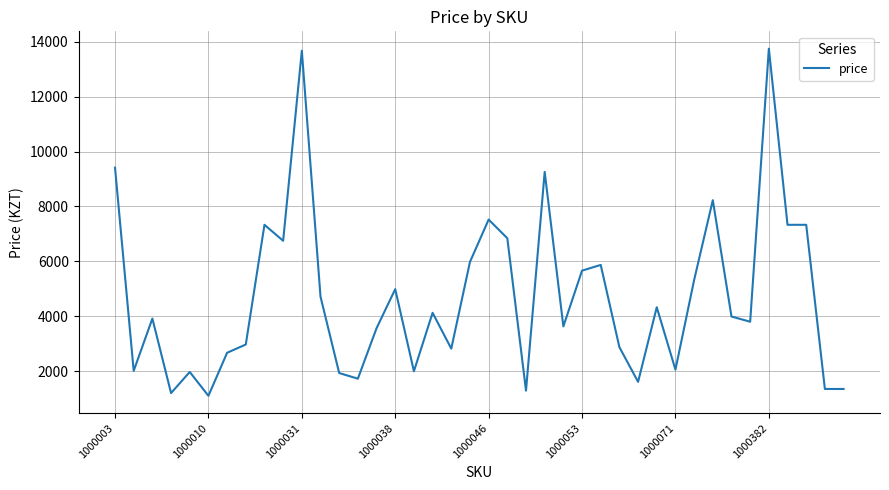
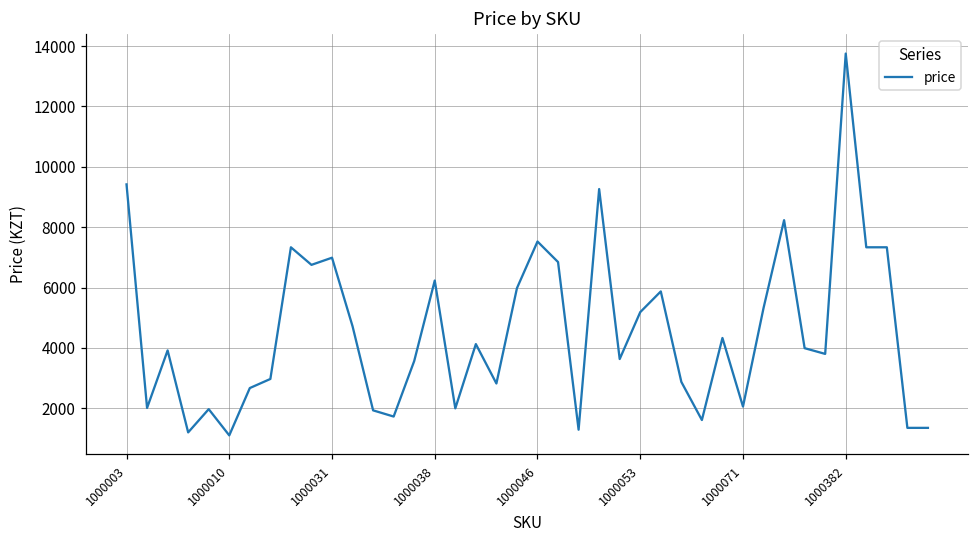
  {
    "1000003": 9400,
    "1000010": 1100,
-   "1000031": 13700,
-   "1000038": 5000,
+   "1000031": 7000,
+   "1000038": 6200,
    "1000046": 7500,
-   "1000053": 5700,
+   "1000053": 5200,
    "1000071": 2100,
    "1000382": 13800
  }
